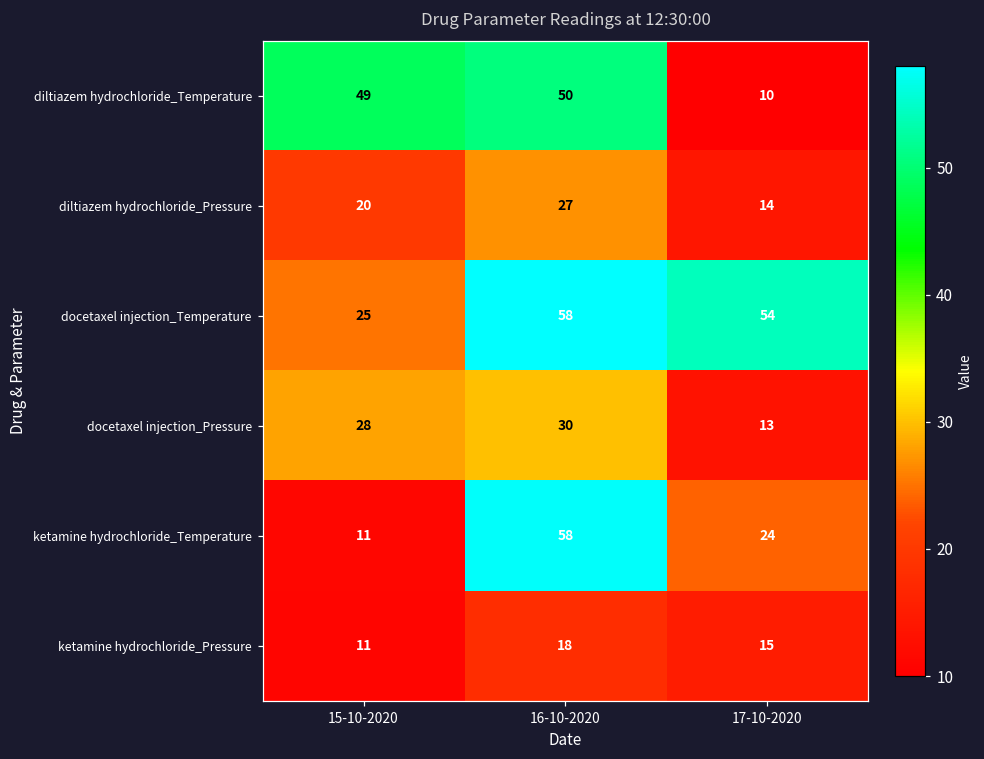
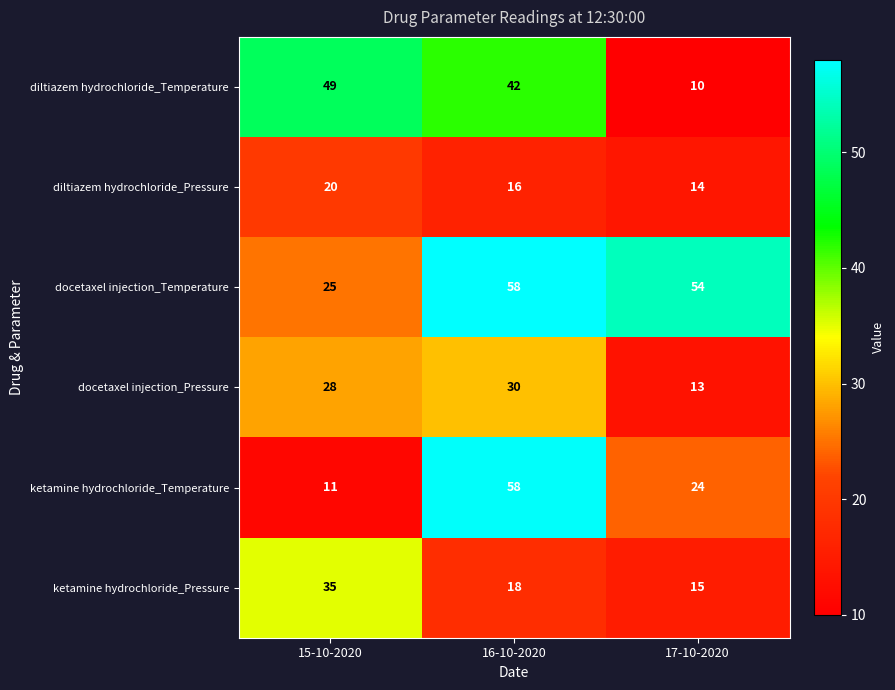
  {
    "diltiazem hydrochloride_Temperature": {
      "15-10-2020": 49,
-     "16-10-2020": 50,
+     "16-10-2020": 42,
      "17-10-2020": 10
    },
    "diltiazem hydrochloride_Pressure": {
      "15-10-2020": 20,
-     "16-10-2020": 27,
+     "16-10-2020": 16,
      "17-10-2020": 14
    },
    "docetaxel injection_Temperature": {
      "15-10-2020": 25,
      "16-10-2020": 58,
      "17-10-2020": 54
    },
    "docetaxel injection_Pressure": {
      "15-10-2020": 28,
      "16-10-2020": 30,
      "17-10-2020": 13
    },
    "ketamine hydrochloride_Temperature": {
      "15-10-2020": 11,
      "16-10-2020": 58,
      "17-10-2020": 24
    },
    "ketamine hydrochloride_Pressure": {
-     "15-10-2020": 11,
+     "15-10-2020": 35,
      "16-10-2020": 18,
      "17-10-2020": 15
    }
  }
